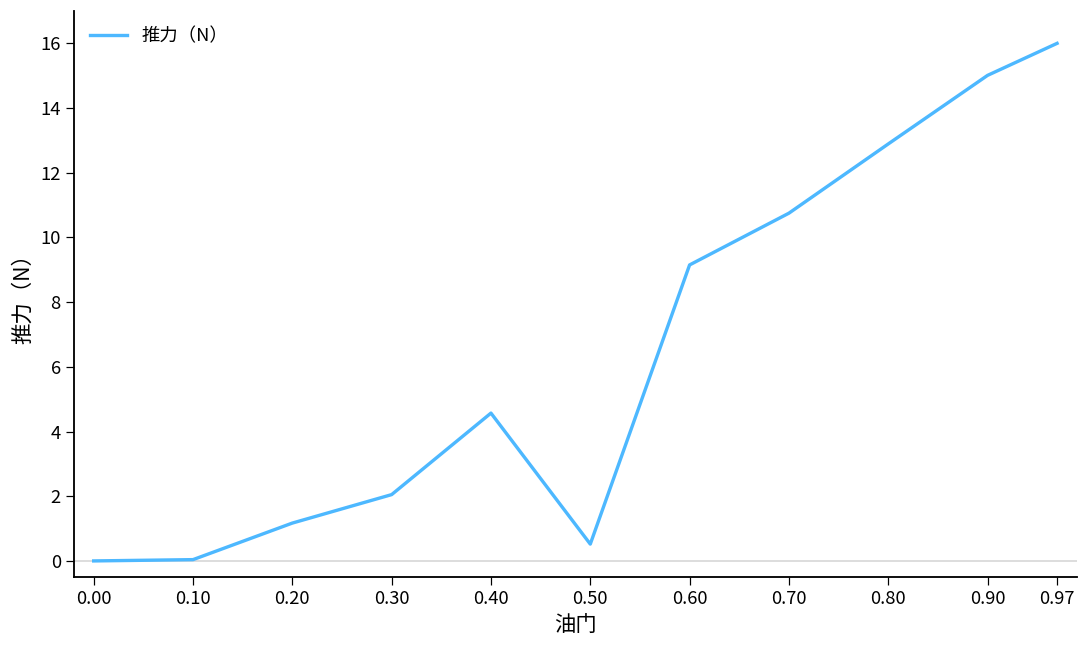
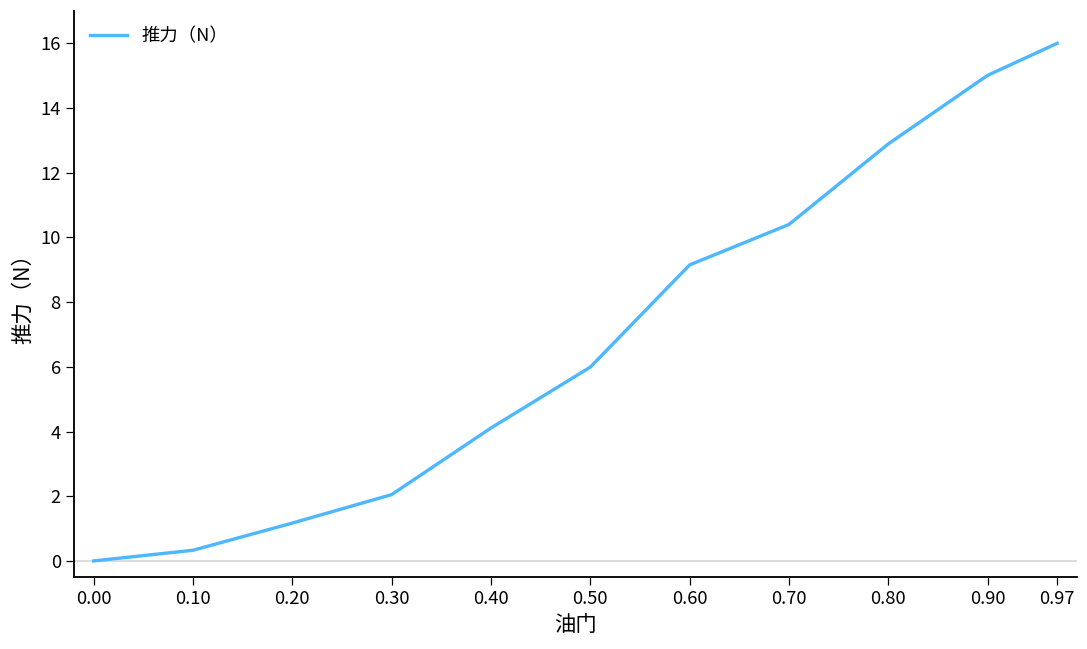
  {
    "0.00": 0.0,
-   "0.10": 0.0,
+   "0.10": 0.3,
    "0.20": 1.2,
    "0.30": 2.1,
-   "0.40": 4.6,
-   "0.50": 0.5,
+   "0.40": 4.1,
+   "0.50": 6.0,
    "0.60": 9.2,
-   "0.70": 10.8,
+   "0.70": 10.4,
    "0.80": 12.9,
    "0.90": 15.0,
    "0.97": 16.0
  }
